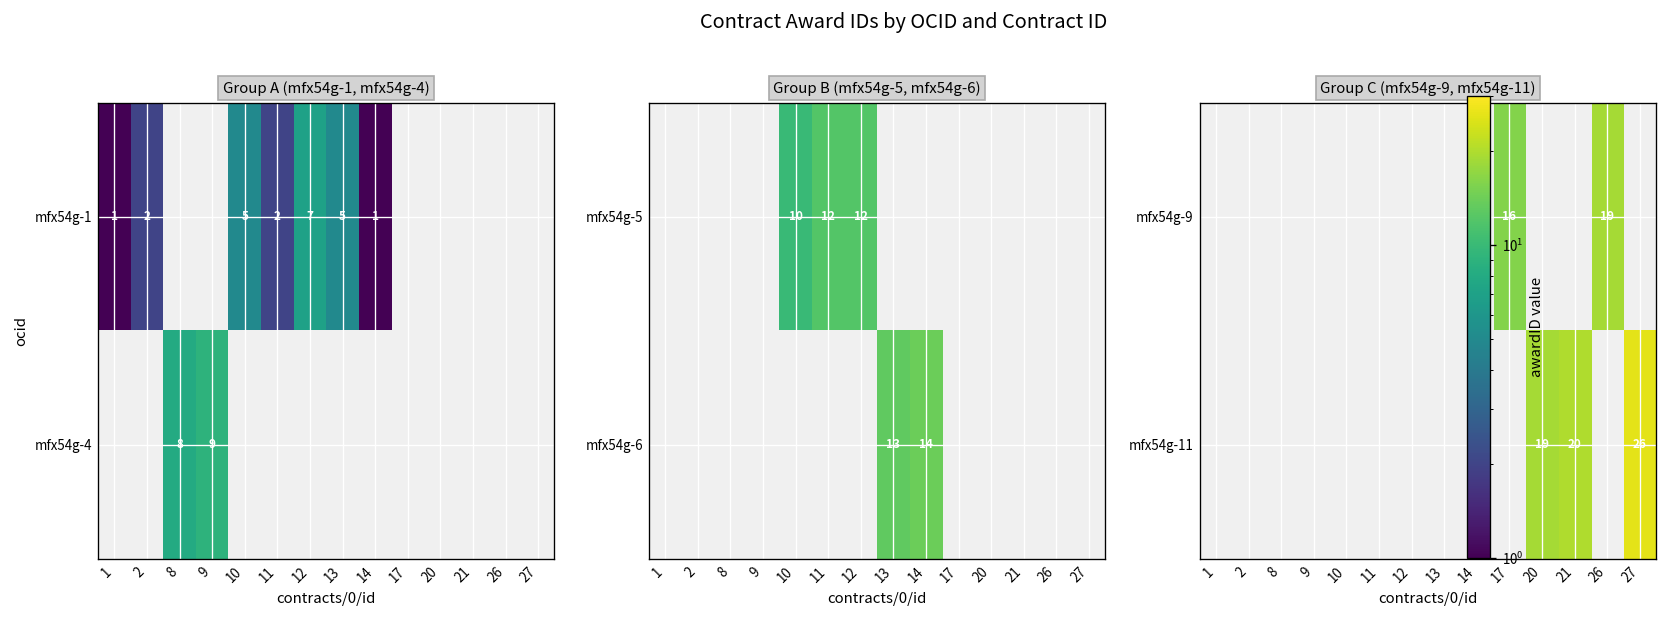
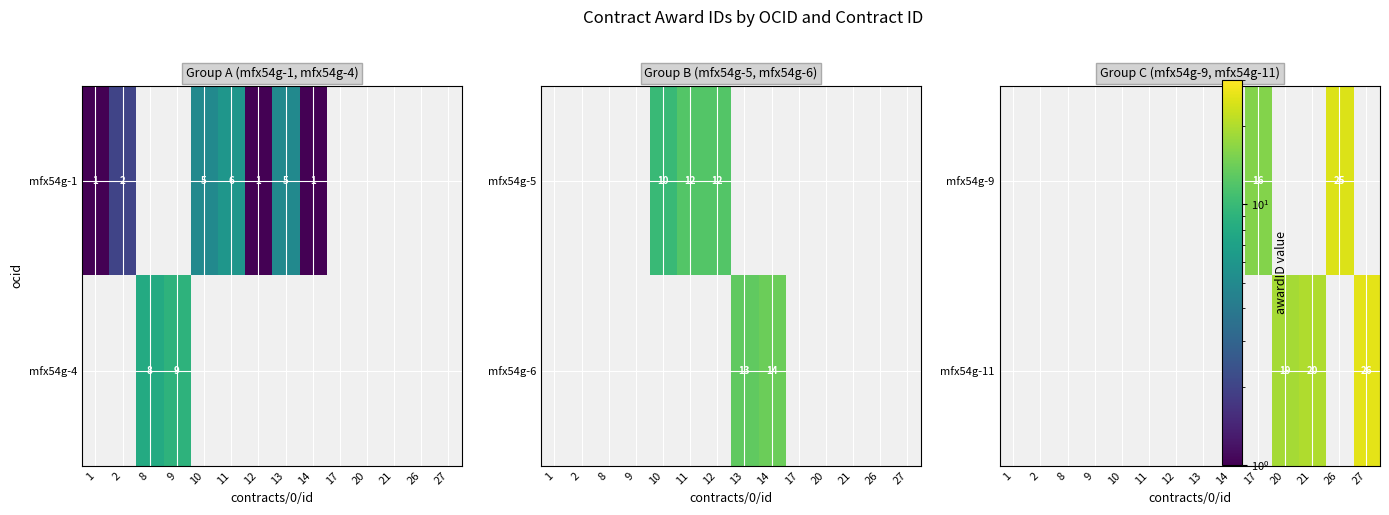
  {
    "Group A (mfx54g-1, mfx54g-4)": {
      "mfx54g-1": {
        "1": 1,
        "2": 2,
        "10": 5,
-       "11": 2,
-       "12": 7,
+       "11": 6,
+       "12": 1,
        "13": 5,
        "14": 1
      },
      "mfx54g-4": {
        "8": 8,
        "9": 9
      }
    },
    "Group B (mfx54g-5, mfx54g-6)": {
      "mfx54g-5": {
        "10": 10,
        "11": 12,
        "12": 12
      },
      "mfx54g-6": {
        "13": 13,
        "14": 14
      }
    },
    "Group C (mfx54g-9, mfx54g-11)": {
      "mfx54g-9": {
        "17": 16,
-       "26": 19
+       "26": 25
      },
      "mfx54g-11": {
        "20": 19,
        "21": 20,
        "27": 26
      }
    }
  }
